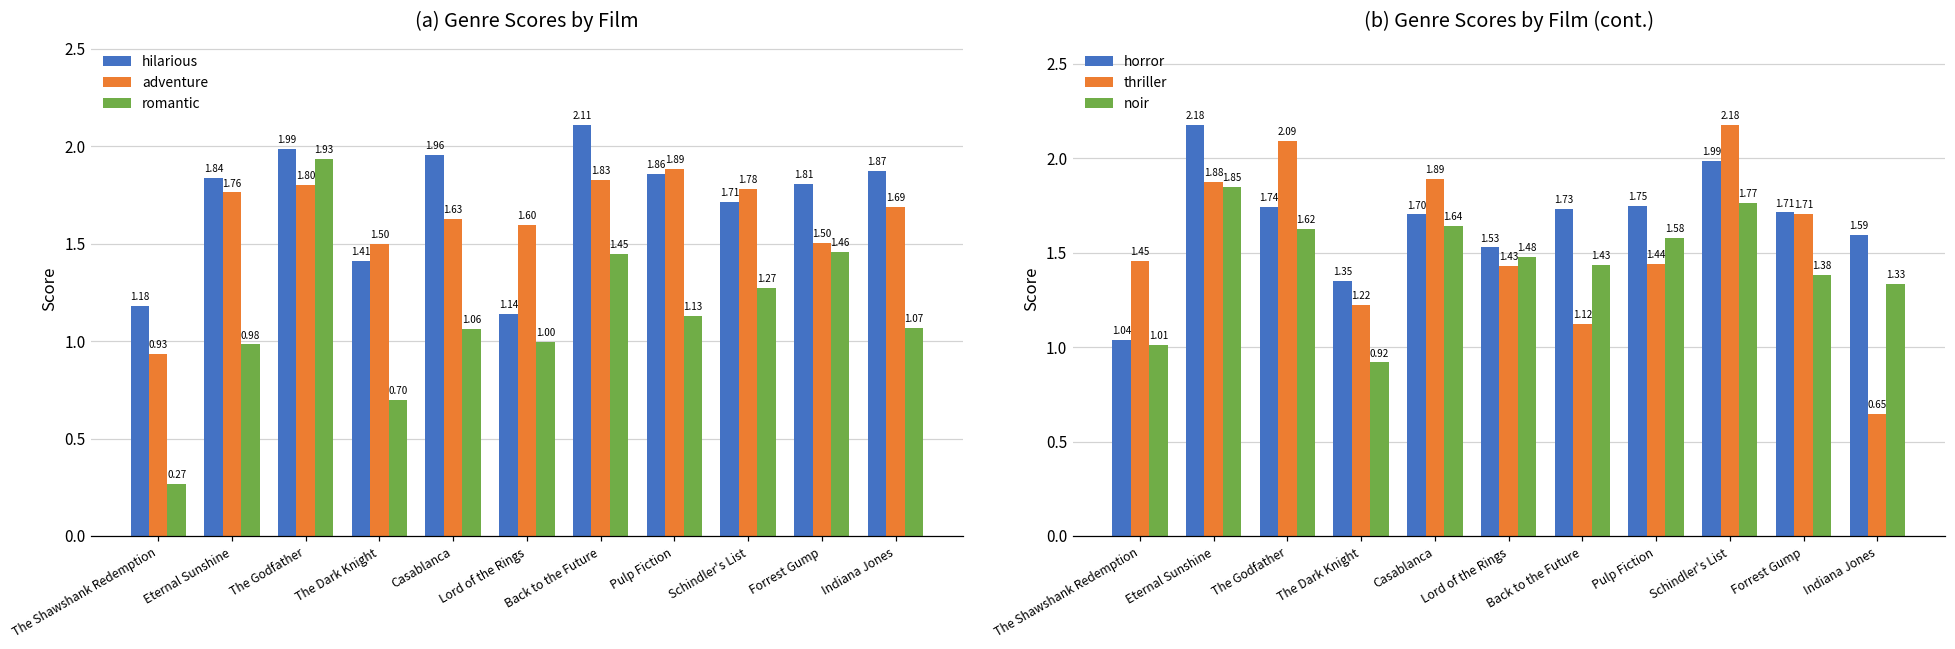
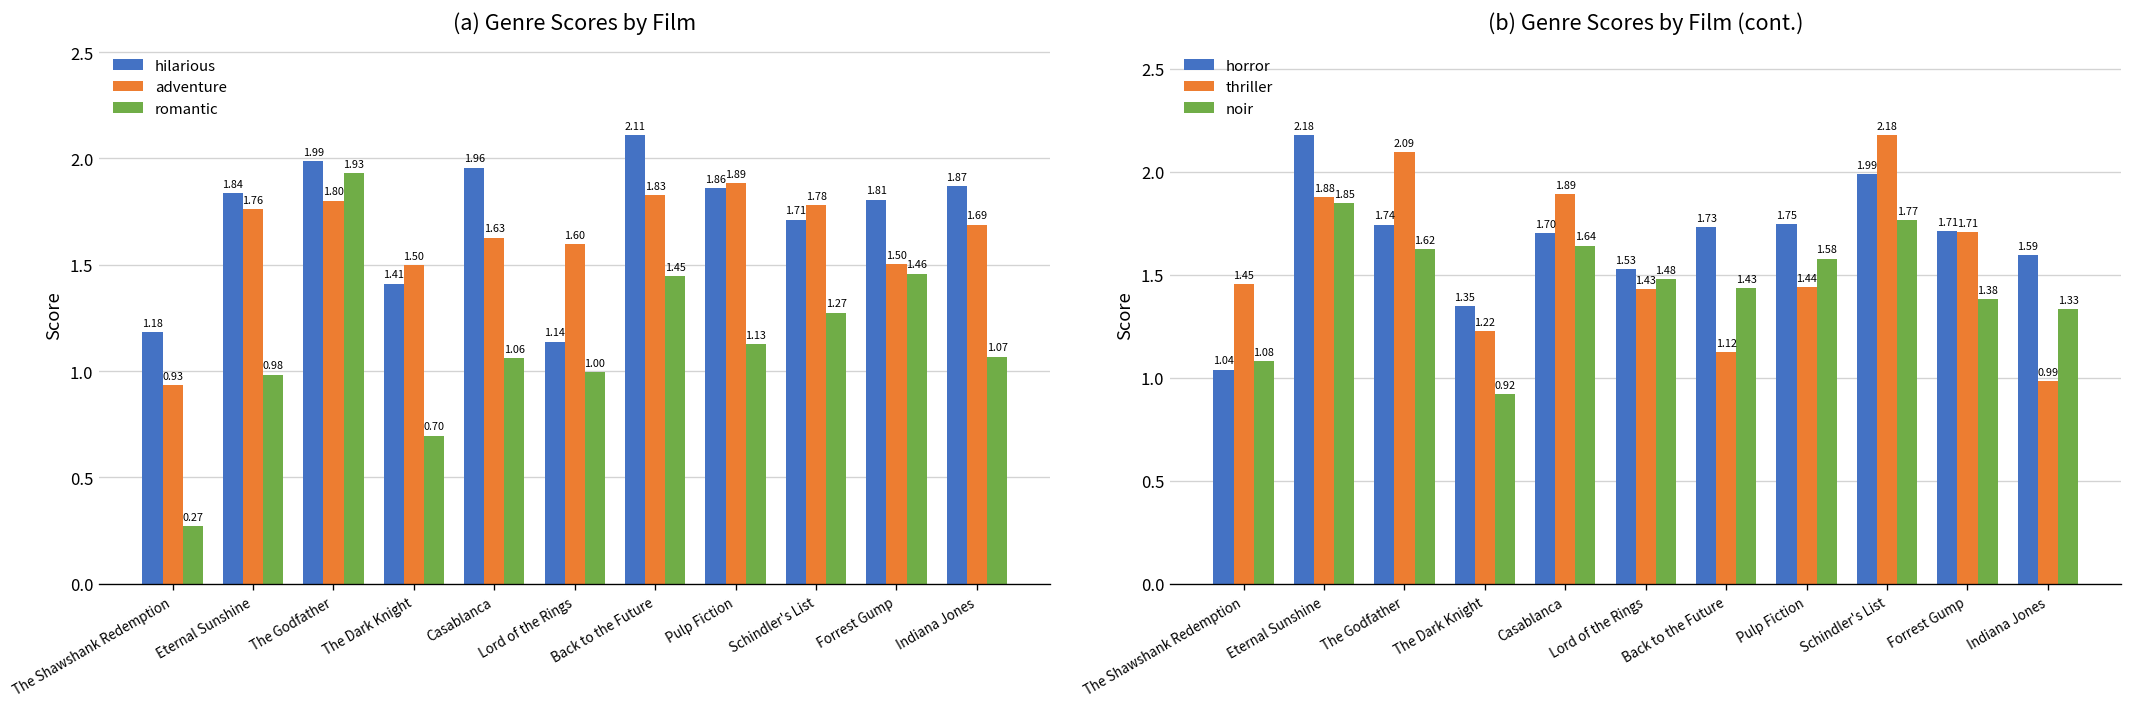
  {
    "(a) Genre Scores by Film": {
      "hilarious": {
        "The Shawshank Redemption": 1.18,
        "Eternal Sunshine": 1.84,
        "The Godfather": 1.99,
        "The Dark Knight": 1.41,
        "Casablanca": 1.96,
        "Lord of the Rings": 1.14,
        "Back to the Future": 2.11,
        "Pulp Fiction": 1.86,
        "Schindler's List": 1.71,
        "Forrest Gump": 1.81,
        "Indiana Jones": 1.87
      },
      "adventure": {
        "The Shawshank Redemption": 0.93,
        "Eternal Sunshine": 1.76,
        "The Godfather": 1.80,
        "The Dark Knight": 1.50,
        "Casablanca": 1.63,
        "Lord of the Rings": 1.60,
        "Back to the Future": 1.83,
        "Pulp Fiction": 1.89,
        "Schindler's List": 1.78,
        "Forrest Gump": 1.50,
        "Indiana Jones": 1.69
      },
      "romantic": {
        "The Shawshank Redemption": 0.27,
        "Eternal Sunshine": 0.98,
        "The Godfather": 1.93,
        "The Dark Knight": 0.70,
        "Casablanca": 1.06,
        "Lord of the Rings": 1.00,
        "Back to the Future": 1.45,
        "Pulp Fiction": 1.13,
        "Schindler's List": 1.27,
        "Forrest Gump": 1.46,
        "Indiana Jones": 1.07
      }
    },
    "(b) Genre Scores by Film (cont.)": {
      "horror": {
        "The Shawshank Redemption": 1.04,
        "Eternal Sunshine": 2.18,
        "The Godfather": 1.74,
        "The Dark Knight": 1.35,
        "Casablanca": 1.70,
        "Lord of the Rings": 1.53,
        "Back to the Future": 1.73,
        "Pulp Fiction": 1.75,
        "Schindler's List": 1.99,
        "Forrest Gump": 1.71,
        "Indiana Jones": 1.59
      },
      "thriller": {
        "The Shawshank Redemption": 1.45,
        "Eternal Sunshine": 1.88,
        "The Godfather": 2.09,
        "The Dark Knight": 1.22,
        "Casablanca": 1.89,
        "Lord of the Rings": 1.43,
        "Back to the Future": 1.12,
        "Pulp Fiction": 1.44,
        "Schindler's List": 2.18,
        "Forrest Gump": 1.71,
-       "Indiana Jones": 0.65
+       "Indiana Jones": 0.99
      },
      "noir": {
-       "The Shawshank Redemption": 1.01,
+       "The Shawshank Redemption": 1.08,
        "Eternal Sunshine": 1.85,
        "The Godfather": 1.62,
        "The Dark Knight": 0.92,
        "Casablanca": 1.64,
        "Lord of the Rings": 1.48,
        "Back to the Future": 1.43,
        "Pulp Fiction": 1.58,
        "Schindler's List": 1.77,
        "Forrest Gump": 1.38,
        "Indiana Jones": 1.33
      }
    }
  }
